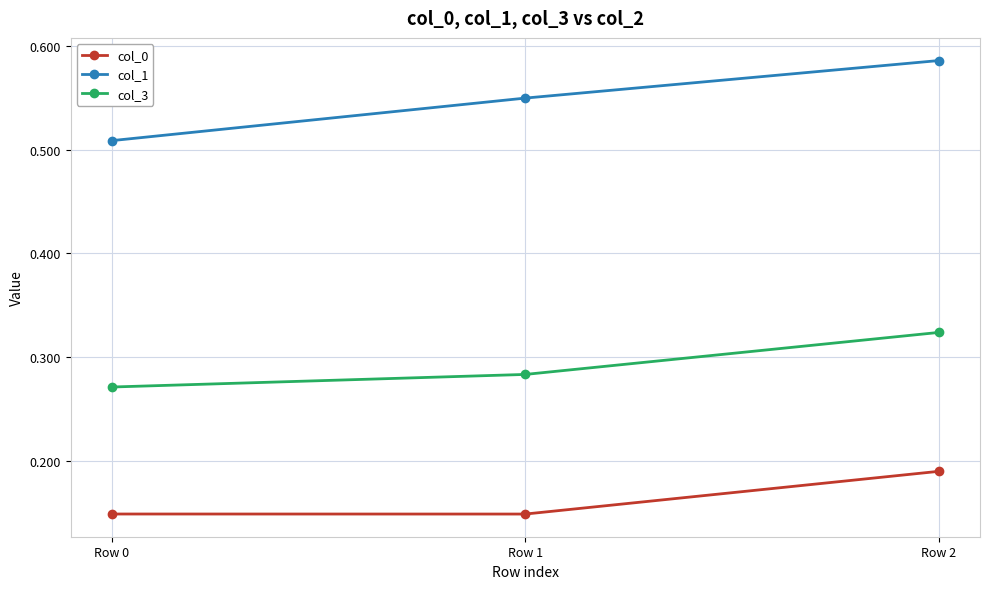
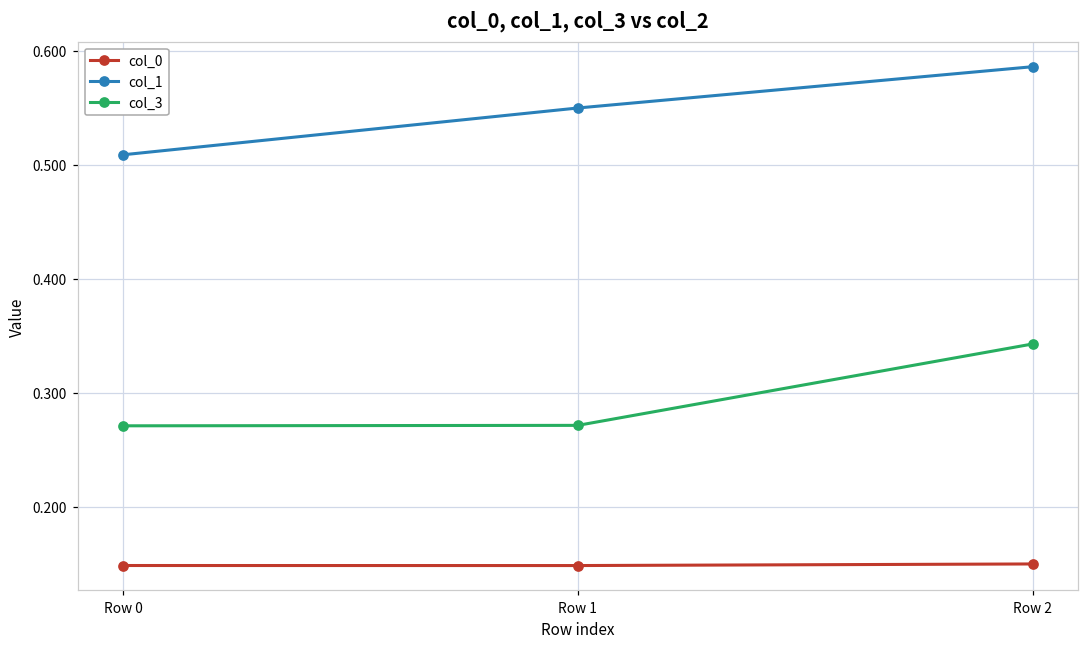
  {
    "col_0": {
      "Row 0": 0.149,
      "Row 1": 0.149,
-     "Row 2": 0.190
+     "Row 2": 0.150
    },
    "col_1": {
      "Row 0": 0.509,
      "Row 1": 0.550,
      "Row 2": 0.586
    },
    "col_3": {
      "Row 0": 0.271,
-     "Row 1": 0.283,
-     "Row 2": 0.324
+     "Row 1": 0.271,
+     "Row 2": 0.343
    }
  }
